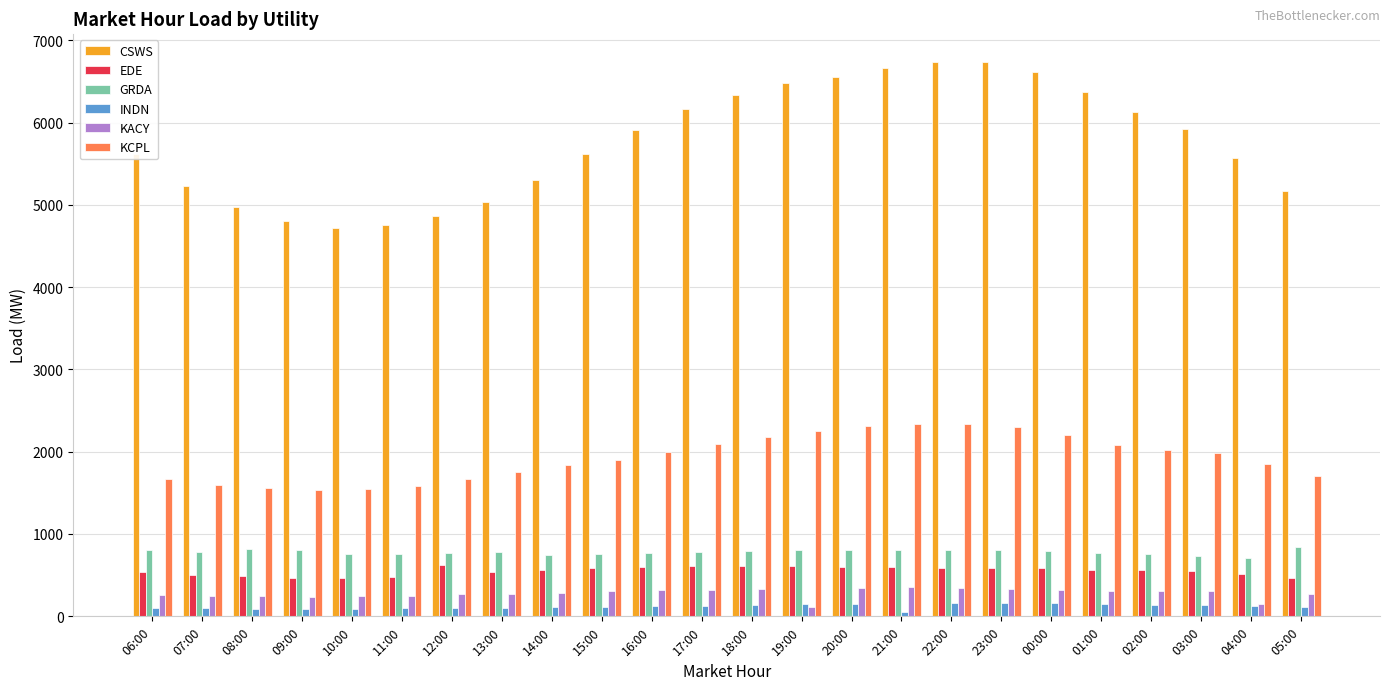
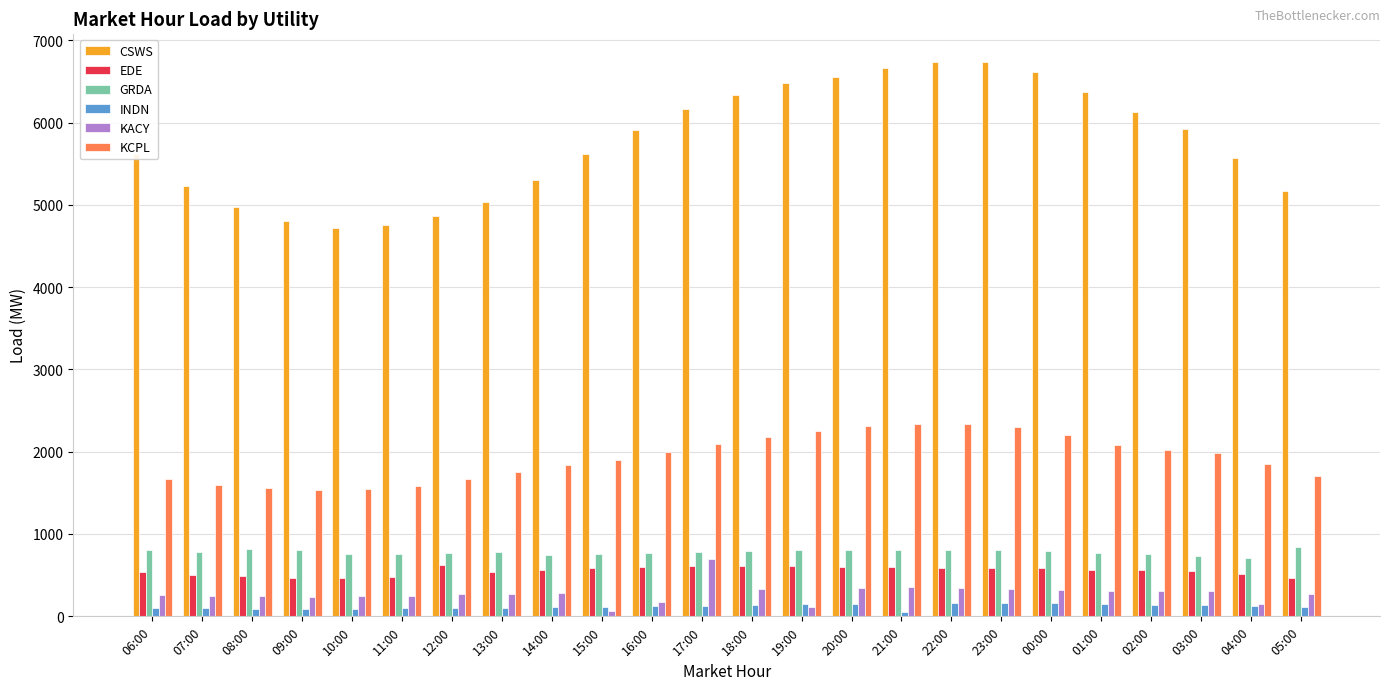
  {
    "CSWS": {
      "07:00": 5200,
      "08:00": 5000,
      "09:00": 4800,
      "10:00": 4700,
      "11:00": 4800,
      "12:00": 4900,
      "13:00": 5000,
      "14:00": 5300,
      "15:00": 5600,
      "16:00": 5900,
      "17:00": 6200,
      "18:00": 6300,
      "19:00": 6500,
      "20:00": 6600,
      "21:00": 6700,
      "22:00": 6700,
      "23:00": 6700,
      "00:00": 6600,
      "01:00": 6400,
      "02:00": 6100,
      "03:00": 5900,
      "04:00": 5600,
      "05:00": 5200
    },
    "EDE": {
      "06:00": 500,
      "07:00": 500,
      "08:00": 500,
      "09:00": 500,
      "10:00": 500,
      "11:00": 500,
      "12:00": 600,
      "13:00": 500,
      "14:00": 600,
      "15:00": 600,
      "16:00": 600,
      "17:00": 600,
      "18:00": 600,
      "19:00": 600,
      "20:00": 600,
      "21:00": 600,
      "22:00": 600,
      "23:00": 600,
      "00:00": 600,
      "01:00": 600,
      "02:00": 600,
      "03:00": 500,
      "04:00": 500,
      "05:00": 500
    },
    "GRDA": {
      "06:00": 800,
      "07:00": 800,
      "08:00": 800,
      "09:00": 800,
      "10:00": 800,
      "11:00": 800,
      "12:00": 800,
      "13:00": 800,
      "14:00": 700,
      "15:00": 800,
      "16:00": 800,
      "17:00": 800,
      "18:00": 800,
      "19:00": 800,
      "20:00": 800,
      "21:00": 800,
      "22:00": 800,
      "23:00": 800,
      "00:00": 800,
      "01:00": 800,
      "02:00": 800,
      "03:00": 700,
      "04:00": 700,
      "05:00": 800
    },
    "INDN": {
      "06:00": 100,
      "07:00": 100,
      "08:00": 100,
      "09:00": 100,
      "10:00": 100,
      "11:00": 100,
      "12:00": 100,
      "13:00": 100,
      "14:00": 100,
      "15:00": 100,
      "16:00": 100,
      "17:00": 100,
      "18:00": 100,
      "19:00": 100,
      "20:00": 100,
      "21:00": 100,
      "22:00": 200,
      "23:00": 200,
      "00:00": 200,
      "01:00": 100,
      "02:00": 100,
      "03:00": 100,
      "04:00": 100,
      "05:00": 100
    },
    "KACY": {
      "06:00": 300,
      "07:00": 200,
      "08:00": 200,
      "09:00": 200,
      "10:00": 200,
      "11:00": 300,
      "12:00": 300,
      "13:00": 300,
      "14:00": 300,
-     "15:00": 300,
-     "16:00": 300,
-     "17:00": 300,
+     "15:00": 100,
+     "16:00": 200,
+     "17:00": 700,
      "18:00": 300,
      "19:00": 100,
      "20:00": 300,
      "21:00": 400,
      "22:00": 300,
      "23:00": 300,
      "00:00": 300,
      "01:00": 300,
      "02:00": 300,
      "03:00": 300,
      "04:00": 100,
      "05:00": 300
    },
    "KCPL": {
      "06:00": 1700,
      "07:00": 1600,
      "08:00": 1600,
      "09:00": 1500,
      "10:00": 1500,
      "11:00": 1600,
      "12:00": 1700,
      "13:00": 1800,
      "14:00": 1800,
      "15:00": 1900,
      "16:00": 2000,
      "17:00": 2100,
      "18:00": 2200,
      "19:00": 2300,
      "20:00": 2300,
      "21:00": 2300,
      "22:00": 2300,
      "23:00": 2300,
      "00:00": 2200,
      "01:00": 2100,
      "02:00": 2000,
      "03:00": 2000,
      "04:00": 1900,
      "05:00": 1700
    }
  }
